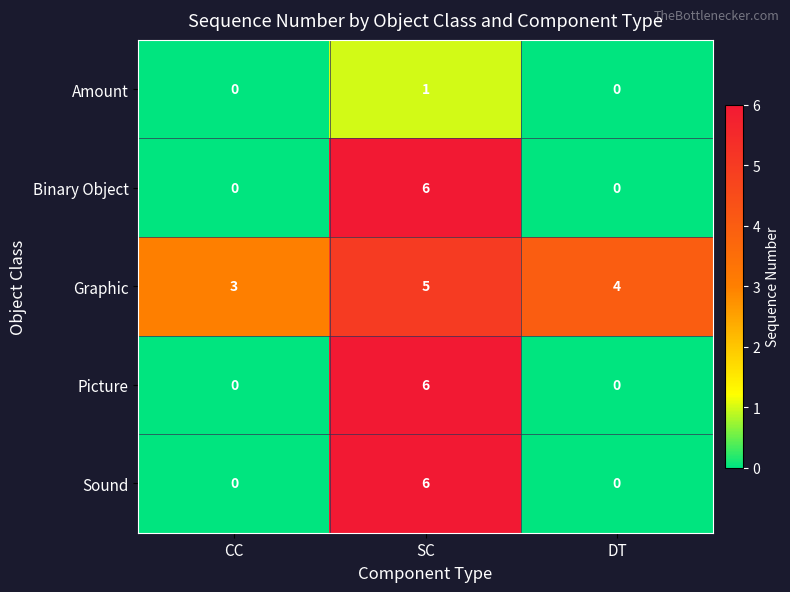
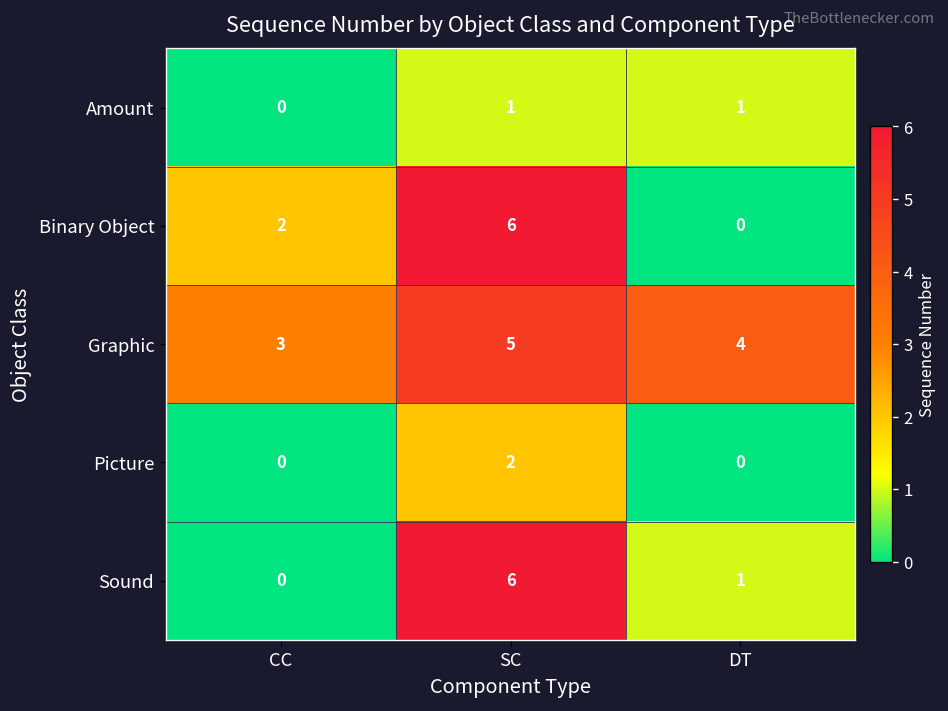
  {
    "Amount": {
      "CC": 0,
      "SC": 1,
-     "DT": 0
+     "DT": 1
    },
    "Binary Object": {
-     "CC": 0,
+     "CC": 2,
      "SC": 6,
      "DT": 0
    },
    "Graphic": {
      "CC": 3,
      "SC": 5,
      "DT": 4
    },
    "Picture": {
      "CC": 0,
-     "SC": 6,
+     "SC": 2,
      "DT": 0
    },
    "Sound": {
      "CC": 0,
      "SC": 6,
-     "DT": 0
+     "DT": 1
    }
  }
